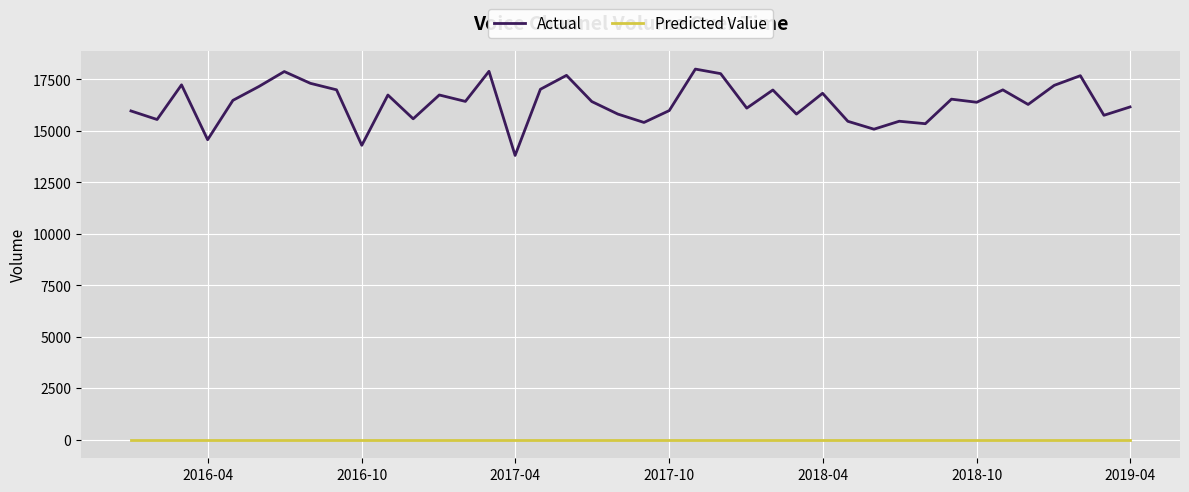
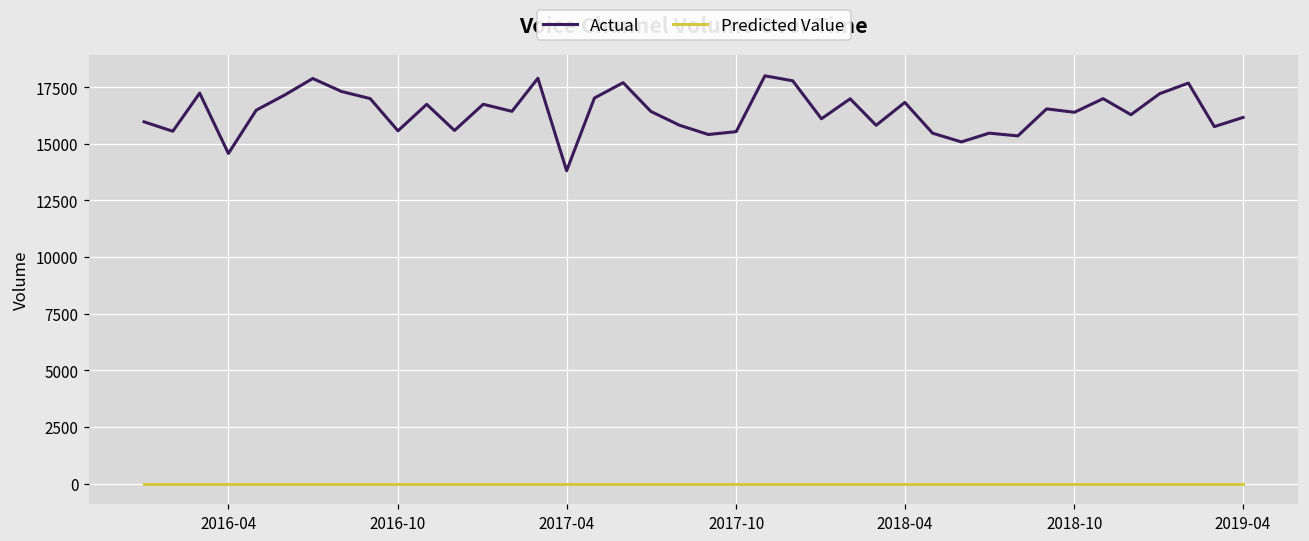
  {
    "Actual": {
      "2016-04": 14600,
-     "2016-10": 14300,
+     "2016-10": 15600,
      "2017-04": 13800,
-     "2017-10": 16000,
+     "2017-10": 15500,
      "2018-04": 16800,
      "2018-10": 16400,
      "2019-04": 16200
    },
    "Predicted Value": {
      "2016-04": 0,
      "2016-10": 0,
      "2017-04": 0,
      "2017-10": 0,
      "2018-04": 0,
      "2018-10": 0,
      "2019-04": 0
    }
  }
